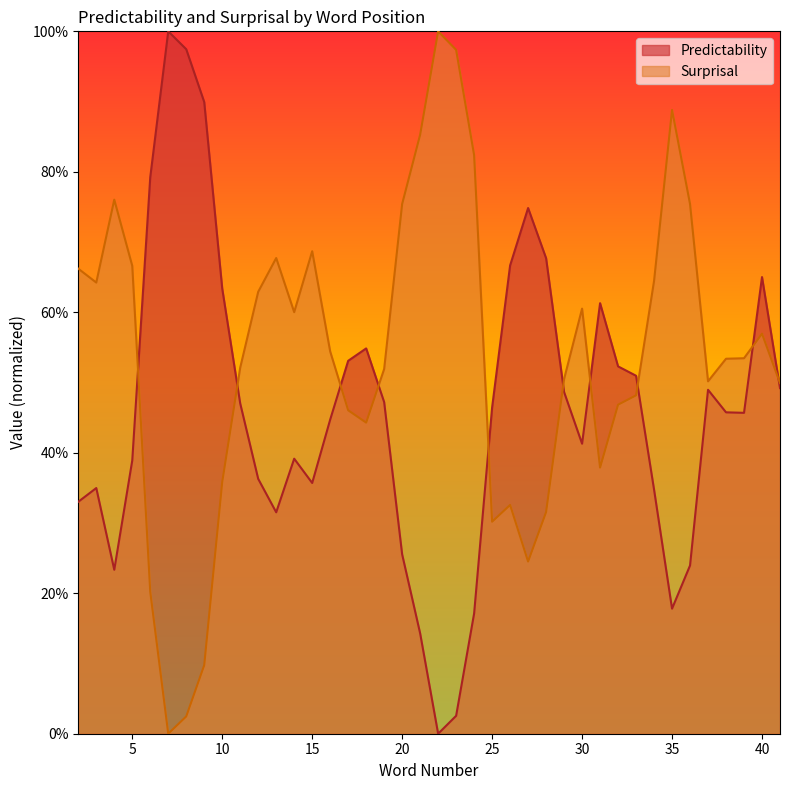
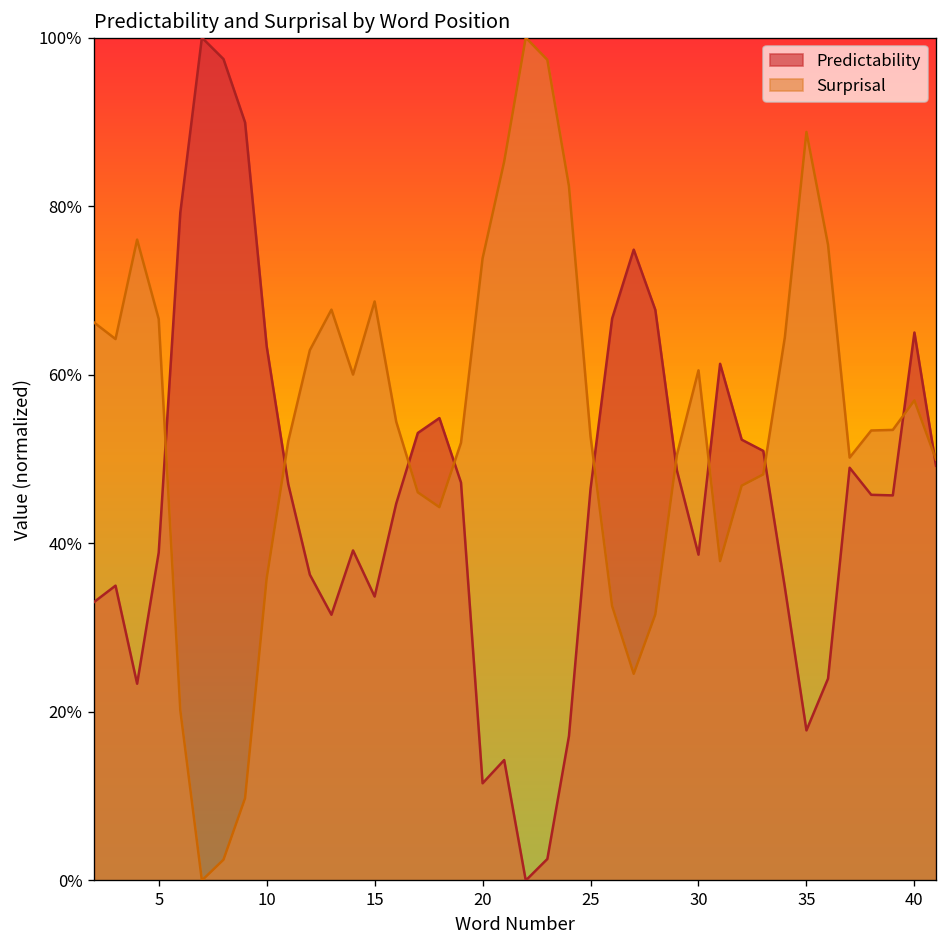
  {
    "Predictability": {
      "5": "39%",
      "10": "63%",
-     "15": "36%",
-     "20": "26%",
+     "15": "34%",
+     "20": "12%",
      "25": "46%",
-     "30": "41%",
+     "30": "39%",
      "35": "18%",
      "40": "65%"
    },
    "Surprisal": {
      "5": "67%",
      "10": "36%",
      "15": "69%",
-     "20": "75%",
-     "25": "30%",
+     "20": "74%",
+     "25": "53%",
      "30": "61%",
      "35": "89%",
      "40": "57%"
    }
  }
